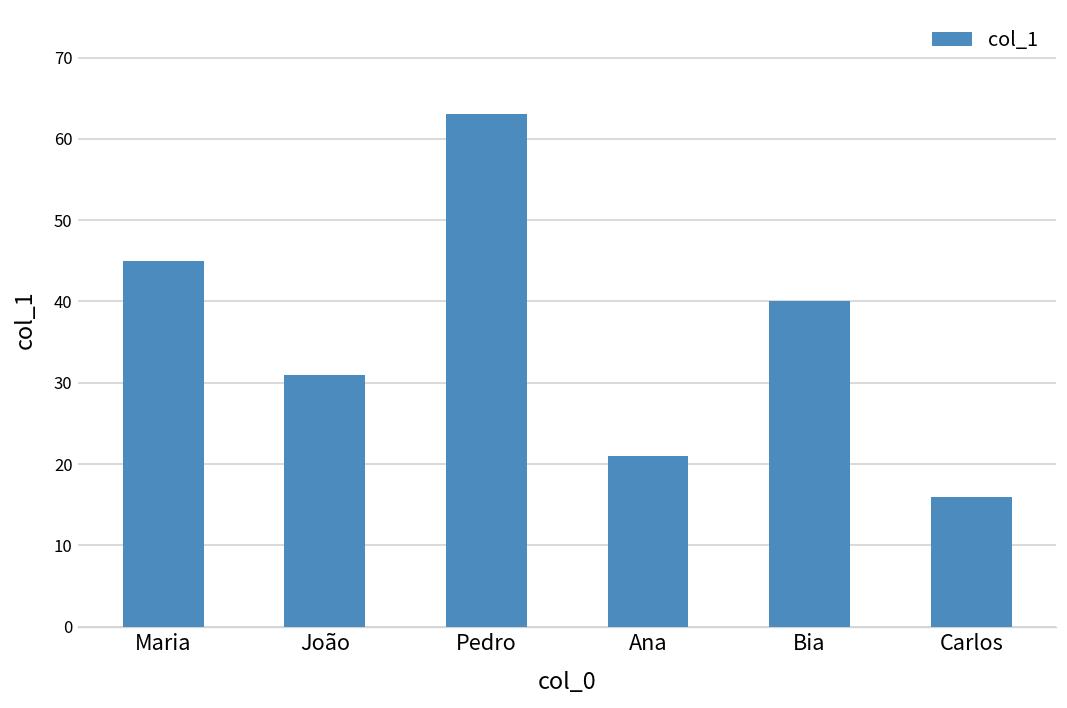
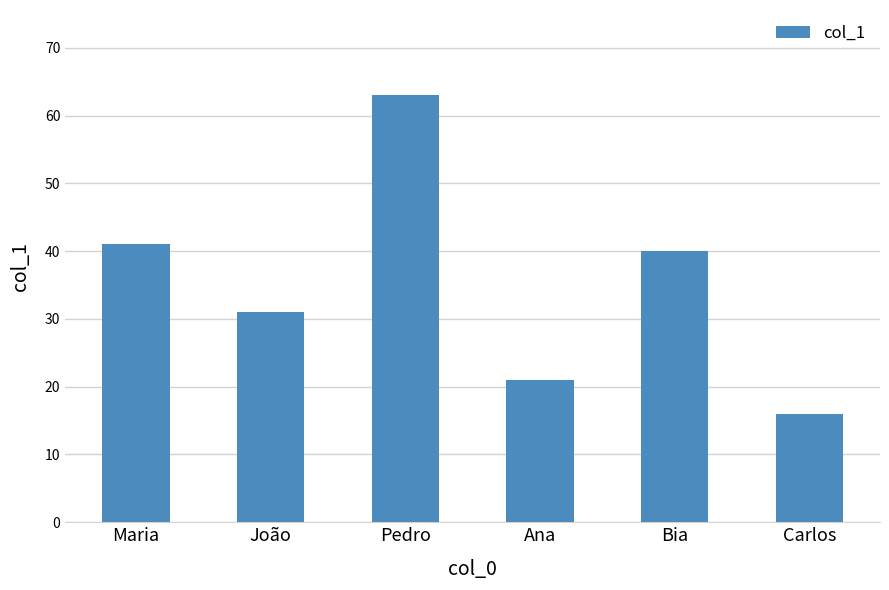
  {
-   "Maria": 45,
+   "Maria": 41,
    "João": 31,
    "Pedro": 63,
    "Ana": 21,
    "Bia": 40,
    "Carlos": 16
  }
